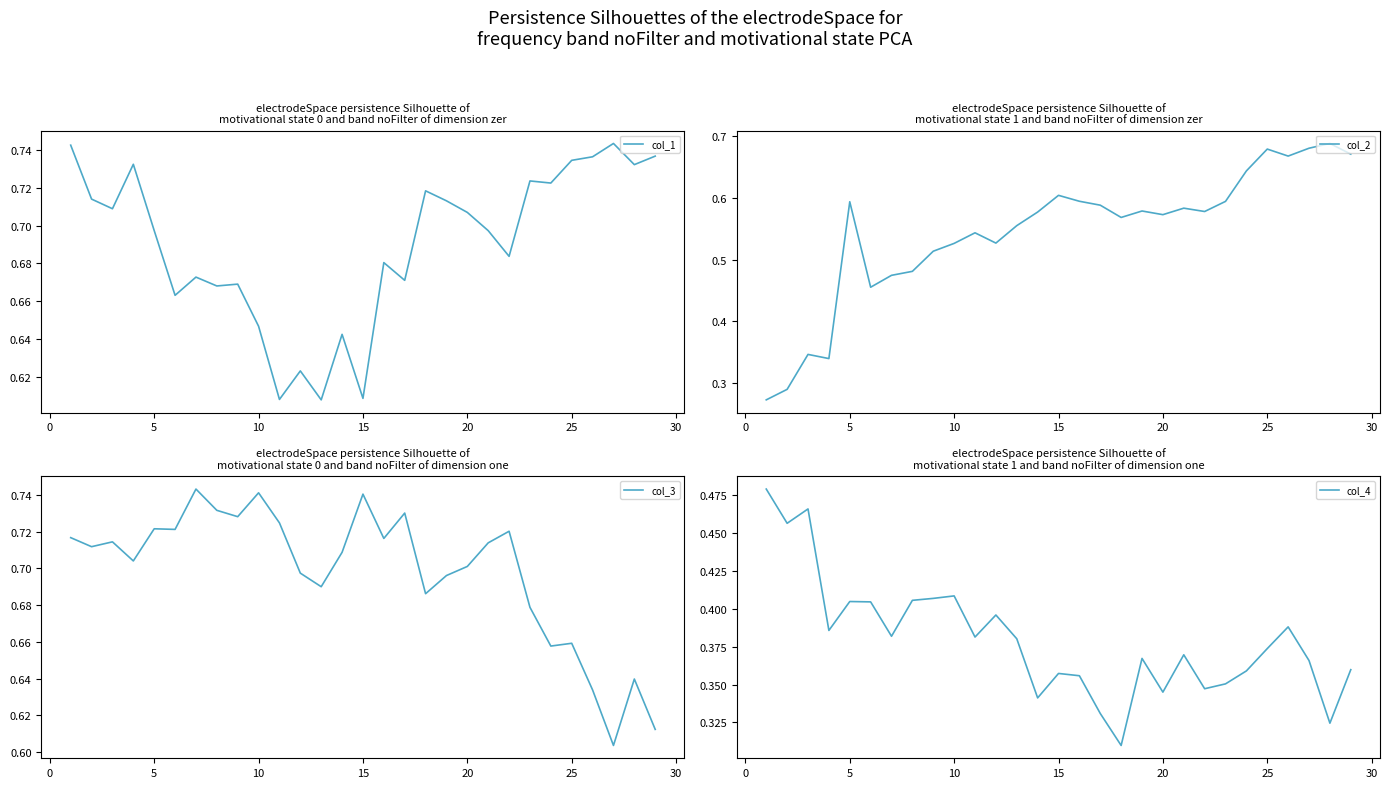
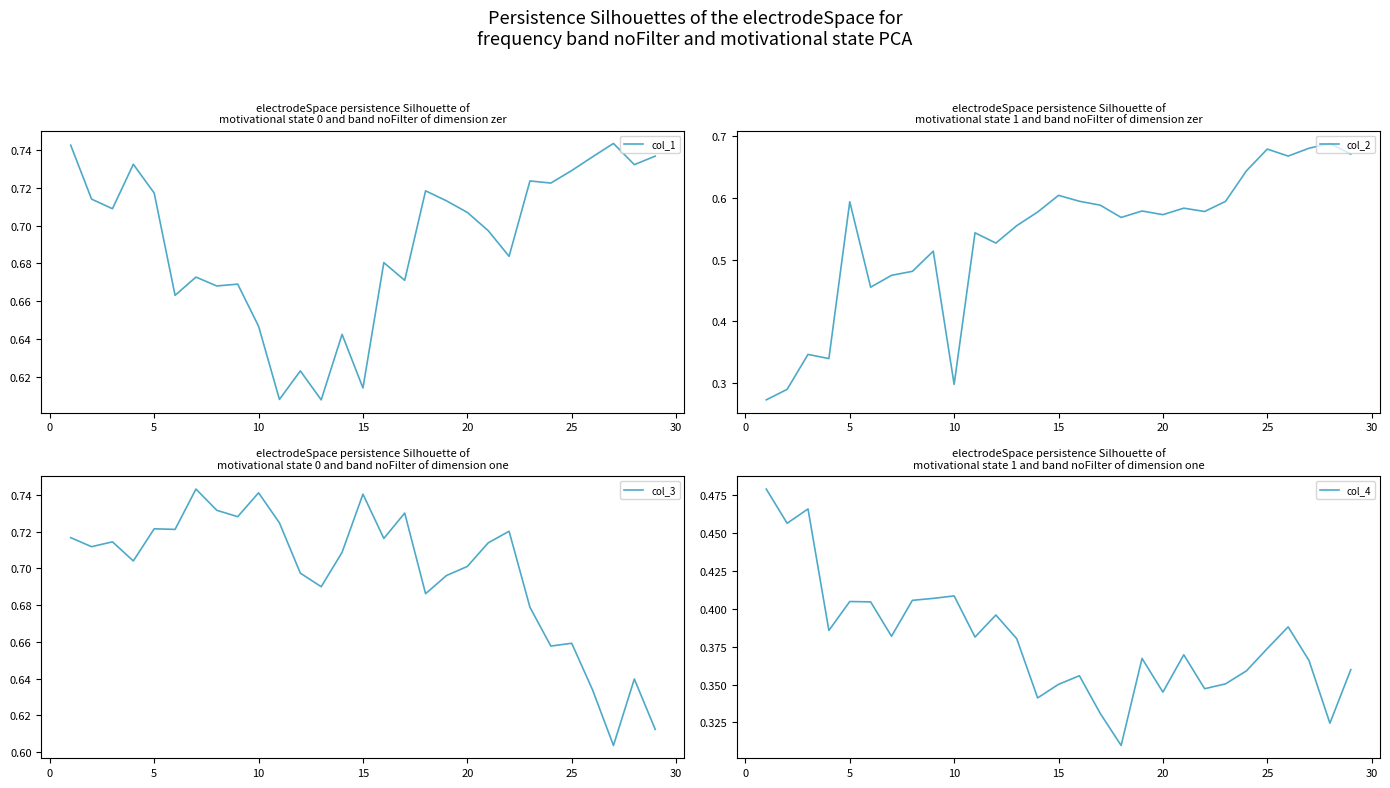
  {
    "electrodeSpace persistence Silhouette of motivational state 0 and band noFilter of dimension zer": {
-     "5": 0.697,
+     "5": 0.717,
      "10": 0.647,
-     "15": 0.609,
+     "15": 0.614,
      "20": 0.707,
-     "25": 0.735
+     "25": 0.729
    },
    "electrodeSpace persistence Silhouette of motivational state 1 and band noFilter of dimension zer": {
      "5": 0.59,
-     "10": 0.53,
+     "10": 0.30,
      "15": 0.60,
      "20": 0.57,
      "25": 0.68
    },
    "electrodeSpace persistence Silhouette of motivational state 0 and band noFilter of dimension one": {
      "5": 0.722,
      "10": 0.741,
      "15": 0.740,
      "20": 0.701,
      "25": 0.659
    },
    "electrodeSpace persistence Silhouette of motivational state 1 and band noFilter of dimension one": {
      "5": 0.405,
      "10": 0.409,
-     "15": 0.357,
+     "15": 0.350,
      "20": 0.345,
      "25": 0.374
    }
  }
